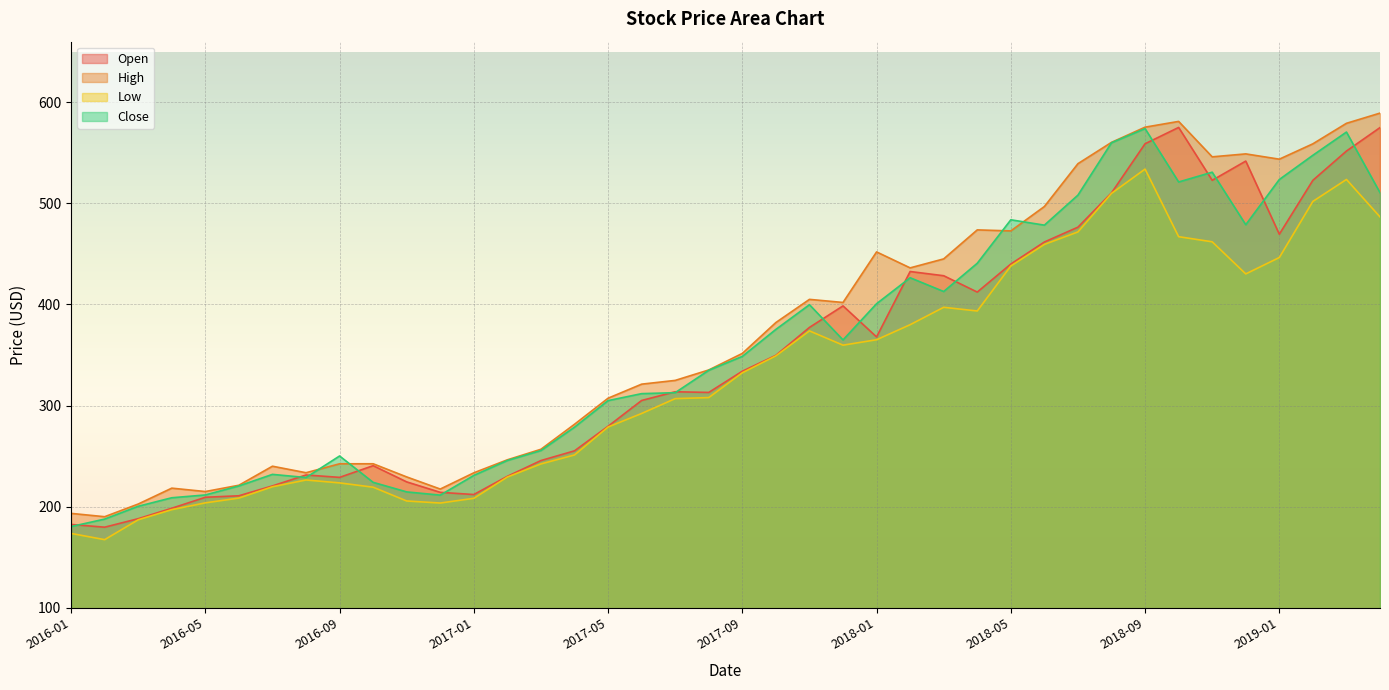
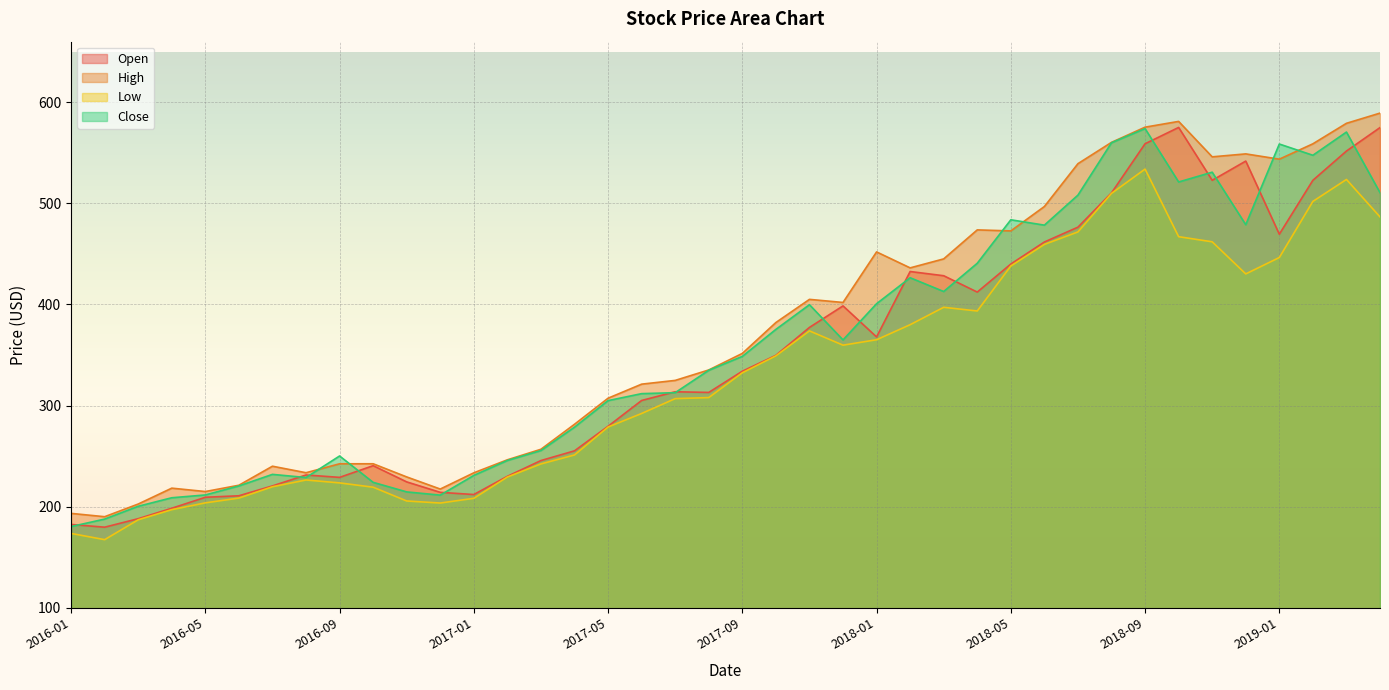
  {
    "Close": {
      "2016-09": 250,
      "2017-01": 231,
      "2017-09": 349,
      "2018-01": 401,
      "2018-05": 484,
-     "2019-01": 524
+     "2019-01": 559
    }
  }
